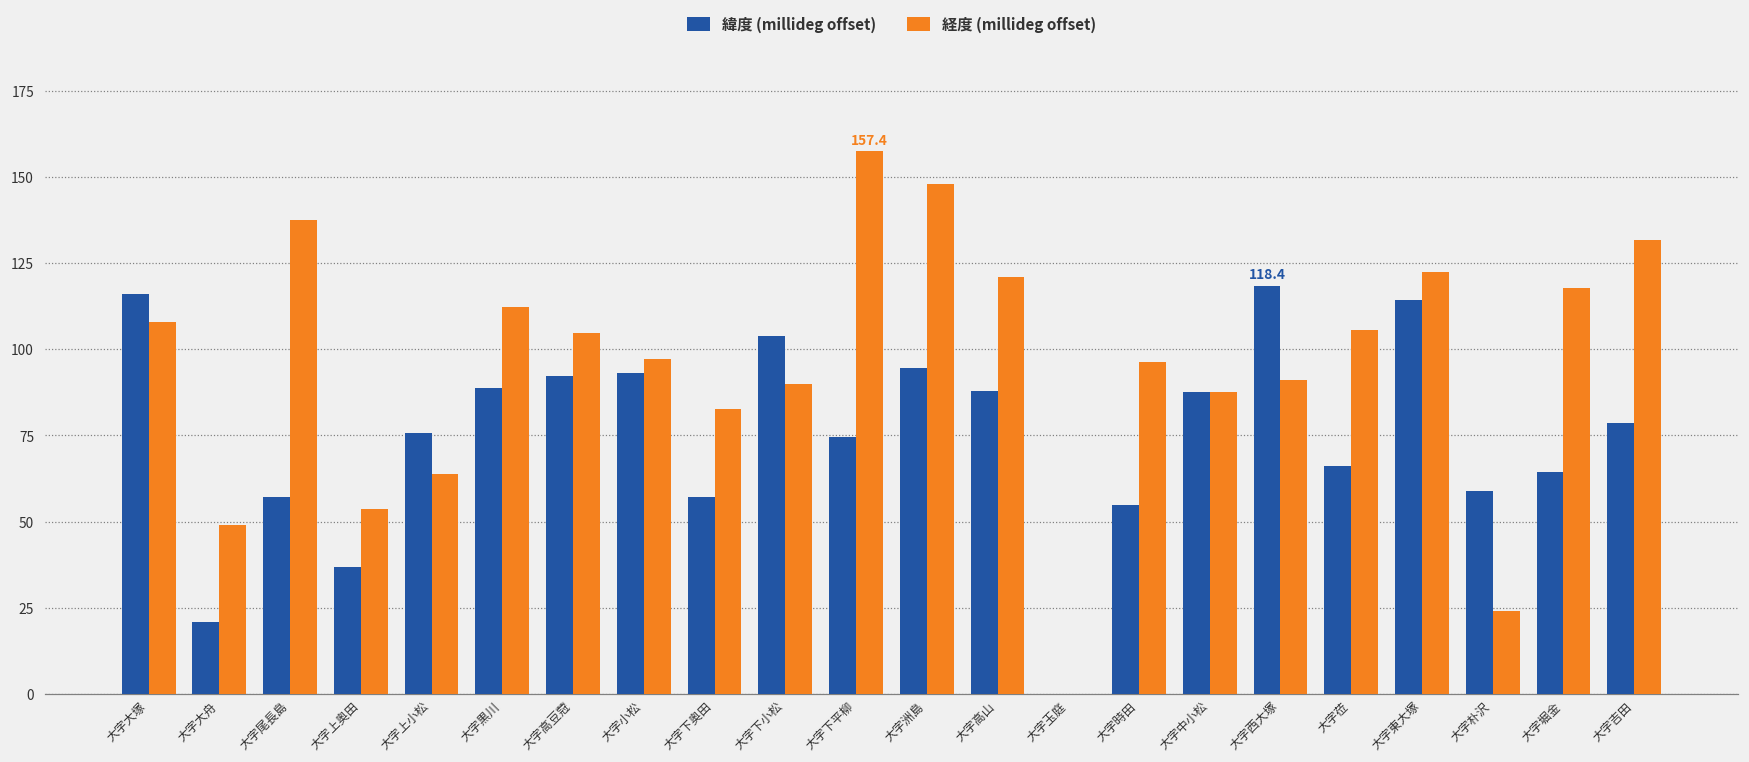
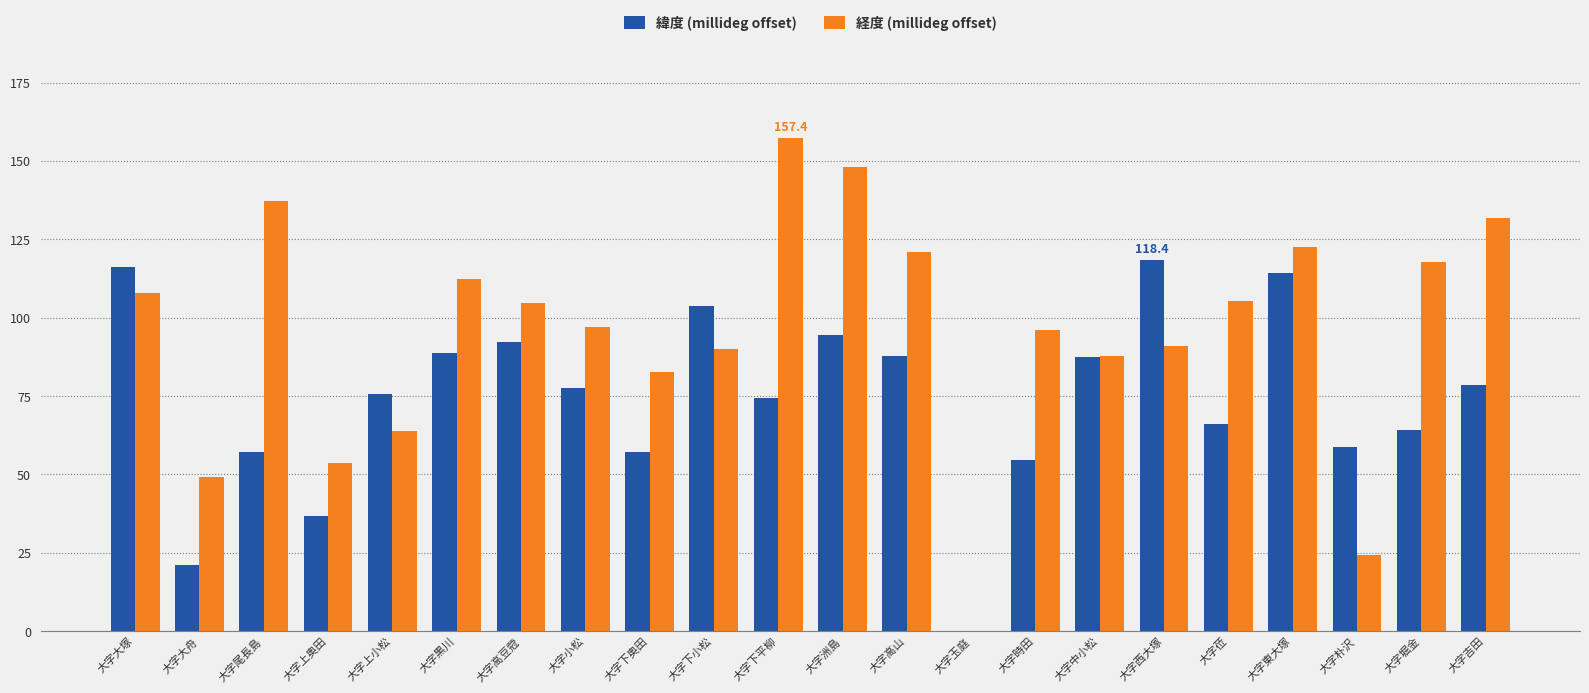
  {
    "緯度 (millideg offset)": {
      "大字大塚": 116,
      "大字大舟": 21,
      "大字尾長島": 57,
      "大字上奥田": 37,
      "大字上小松": 76,
      "大字黒川": 89,
      "大字高豆蒄": 92,
-     "大字小松": 93,
+     "大字小松": 78,
      "大字下奥田": 57,
      "大字下小松": 104,
      "大字下平柳": 74,
      "大字洲島": 94,
      "大字高山": 88,
      "大字玉庭": 0,
      "大字時田": 55,
      "大字中小松": 88,
      "大字莅": 66,
      "大字東大塚": 114,
      "大字朴沢": 59,
      "大字堀金": 64,
      "大字吉田": 78
    },
    "経度 (millideg offset)": {
      "大字下平柳": 157.4
    }
  }
